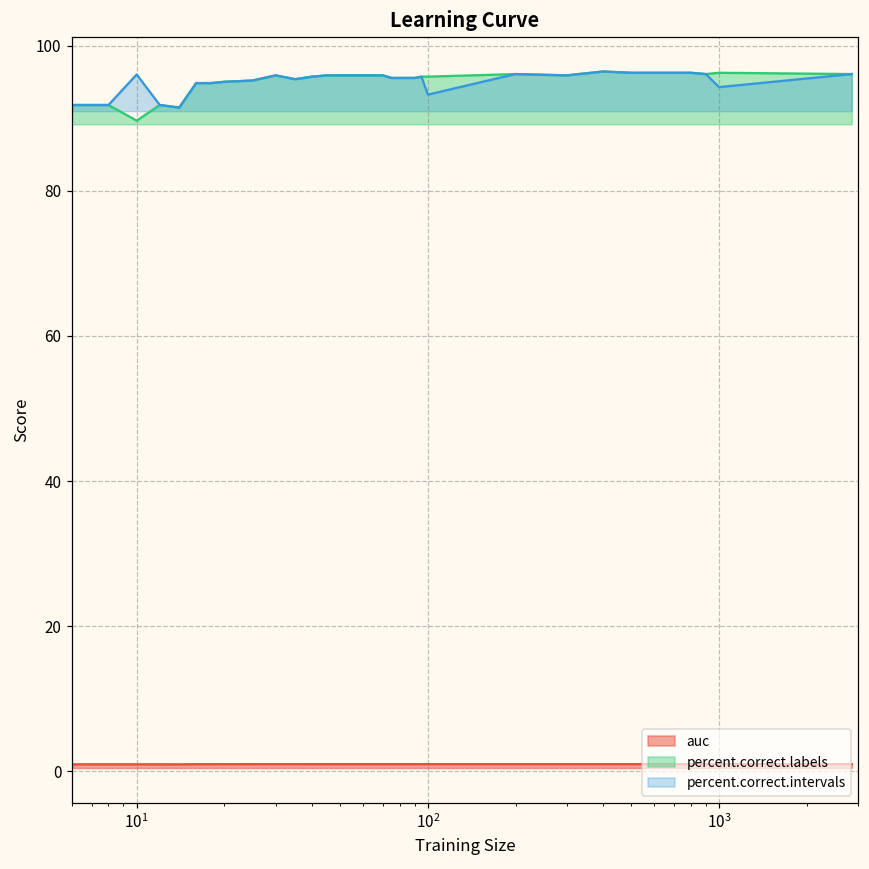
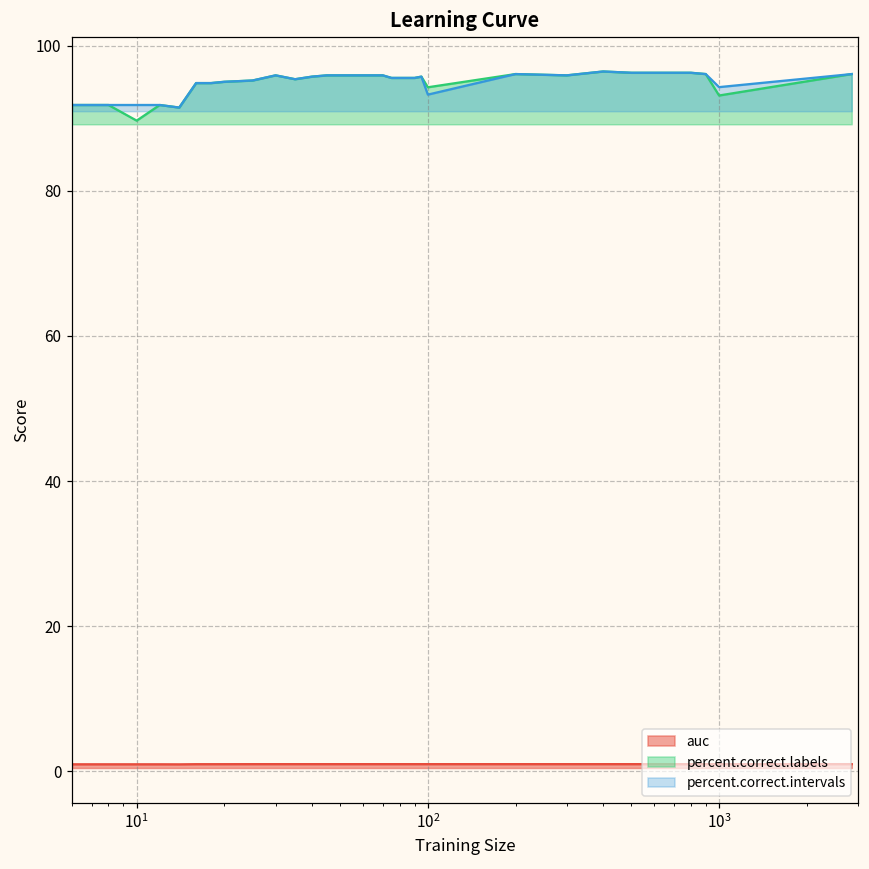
  {
    "auc": {
      "10^1": 1,
      "10^2": 1
    },
    "percent.correct.labels": {
      "10^1": 90,
-     "10^2": 96,
-     "10^3": 96
+     "10^2": 94,
+     "10^3": 93
    },
    "percent.correct.intervals": {
-     "10^1": 96,
+     "10^1": 92,
      "10^2": 93,
      "10^3": 94
    }
  }
